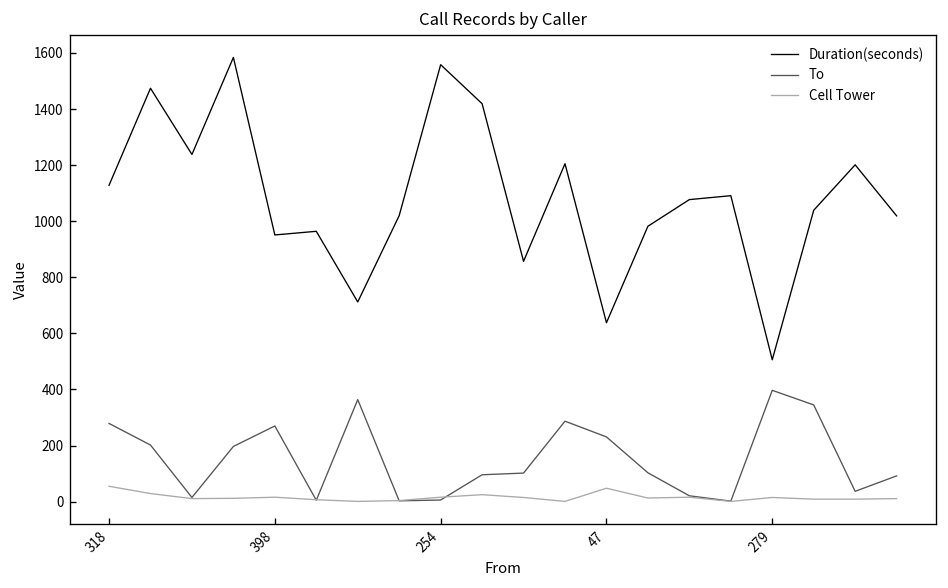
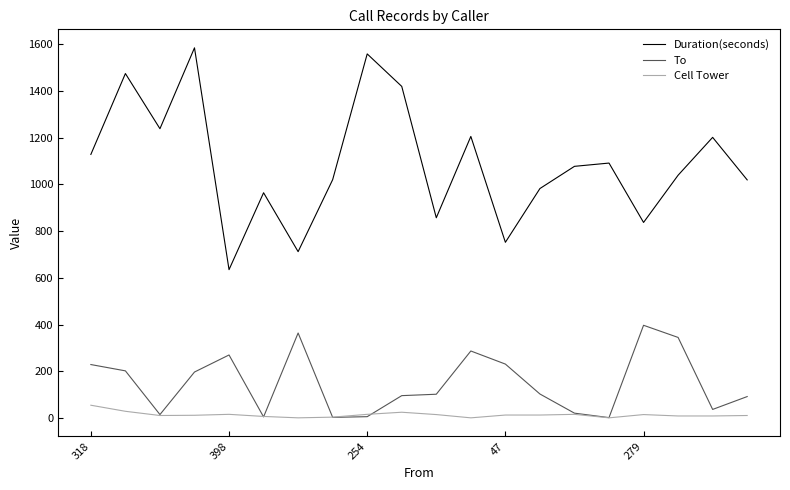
  {
    "Duration(seconds)": {
      "318": 1130,
-     "398": 950,
+     "398": 640,
      "254": 1560,
-     "47": 640,
-     "279": 510
+     "47": 750,
+     "279": 840
    },
    "To": {
-     "318": 280,
+     "318": 230,
      "398": 270,
      "47": 230,
      "279": 400
    },
    "Cell Tower": {
      "318": 60,
      "398": 20,
-     "47": 50,
+     "47": 10,
      "279": 20
    }
  }
